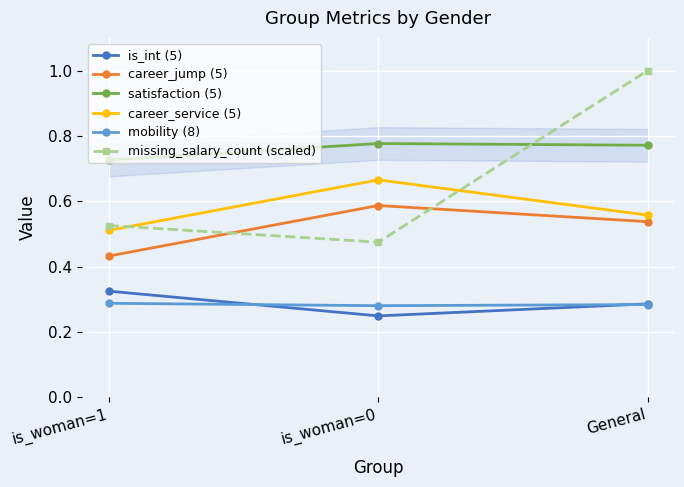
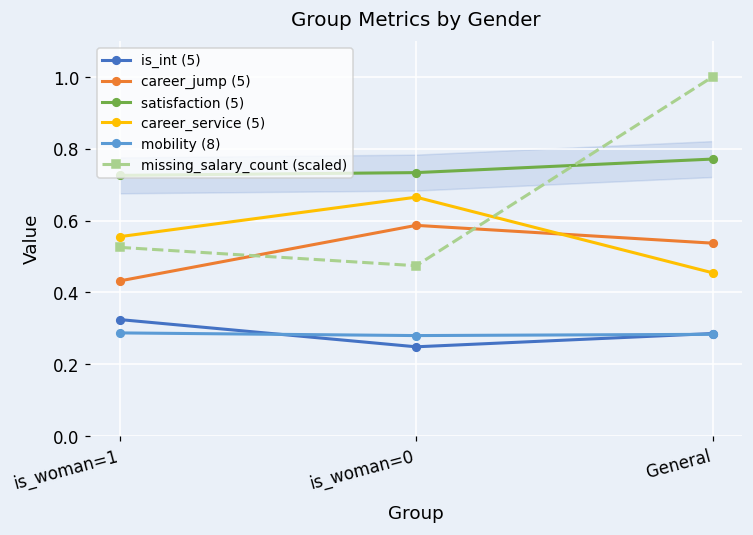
  {
    "career_jump (5)": {
      "is_woman=1": 0.43,
      "is_woman=0": 0.59,
      "General": 0.54
    },
    "satisfaction (5)": {
-     "is_woman=0": 0.78,
+     "is_woman=0": 0.73,
      "General": 0.77
    },
    "career_service (5)": {
-     "is_woman=1": 0.51,
+     "is_woman=1": 0.56,
      "is_woman=0": 0.67,
-     "General": 0.56
+     "General": 0.45
    },
    "missing_salary_count (scaled)": {
      "is_woman=1": 0.53,
      "is_woman=0": 0.47,
      "General": 1.00
    }
  }
